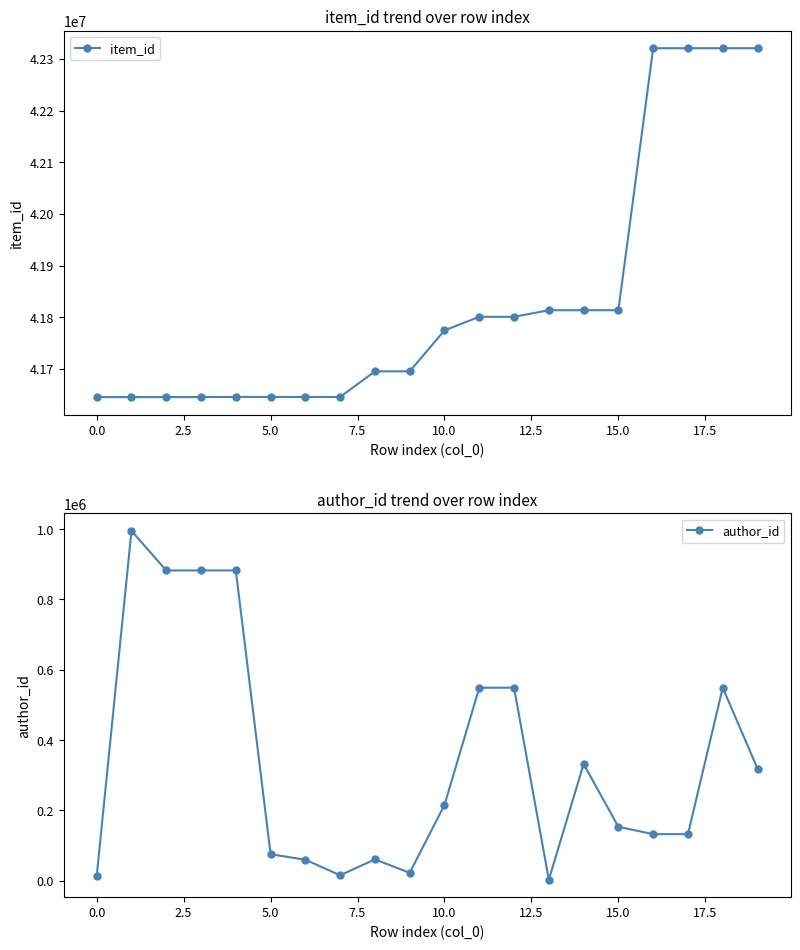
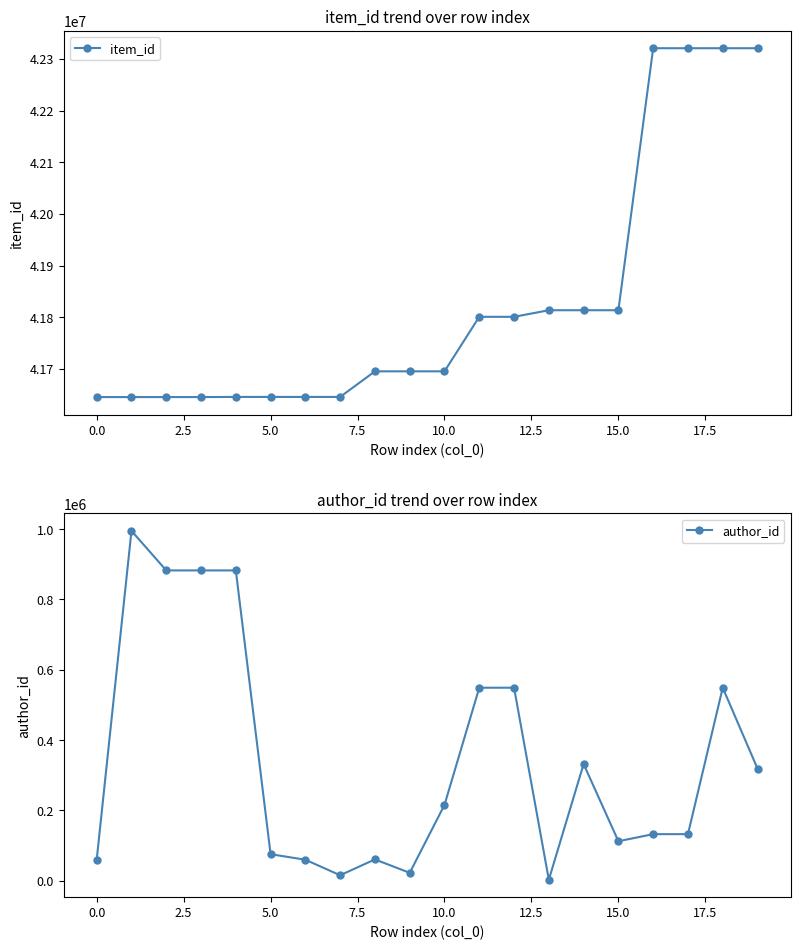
  {
    "item_id trend over row index": {
      "0.0": 41650000,
      "5.0": 41650000,
-     "10.0": 41770000,
+     "10.0": 41700000,
      "15.0": 41810000
    },
    "author_id trend over row index": {
-     "0.0": 10000,
+     "0.0": 60000,
      "5.0": 80000,
      "10.0": 220000,
-     "15.0": 150000
+     "15.0": 110000
    }
  }
